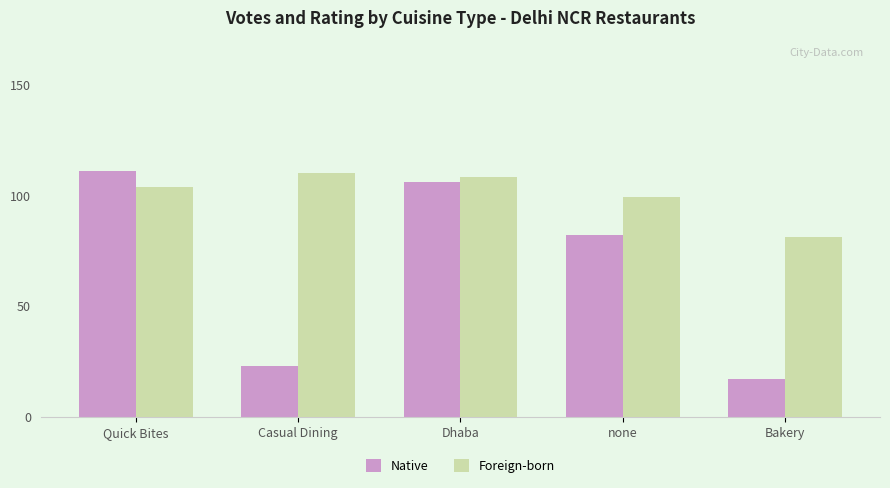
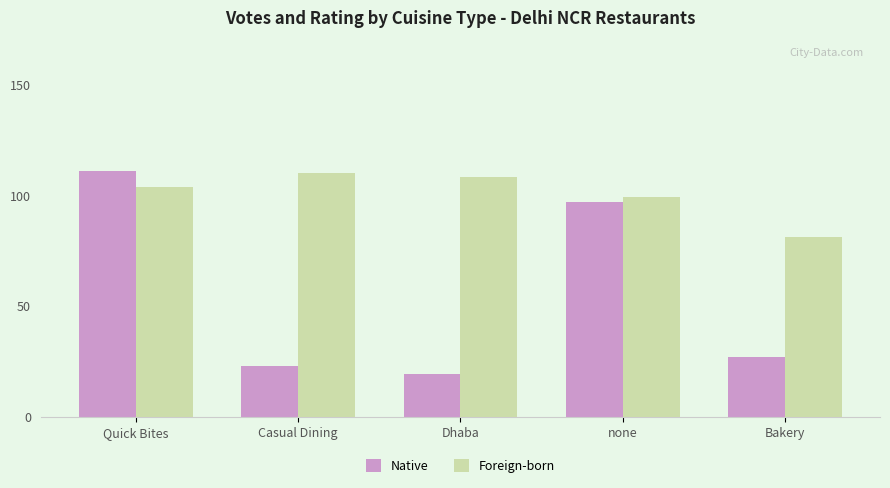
  {
    "Native": {
      "Quick Bites": 111,
      "Casual Dining": 23,
-     "Dhaba": 106,
-     "none": 82,
-     "Bakery": 17
+     "Dhaba": 19,
+     "none": 97,
+     "Bakery": 27
    },
    "Foreign-born": {
      "Quick Bites": 104,
      "Casual Dining": 110,
      "Dhaba": 108,
      "none": 99,
      "Bakery": 81
    }
  }
